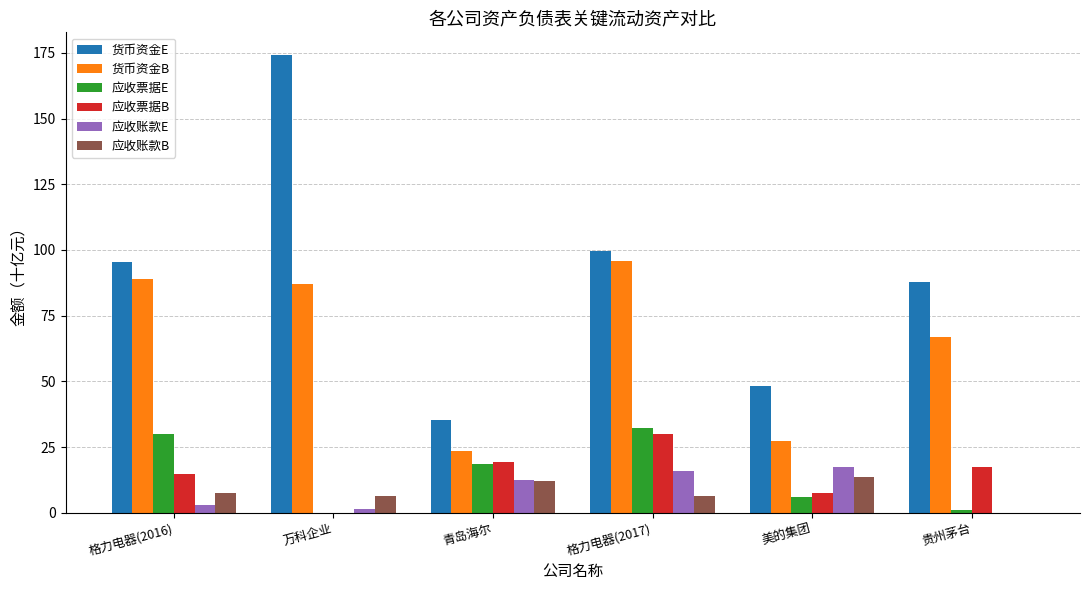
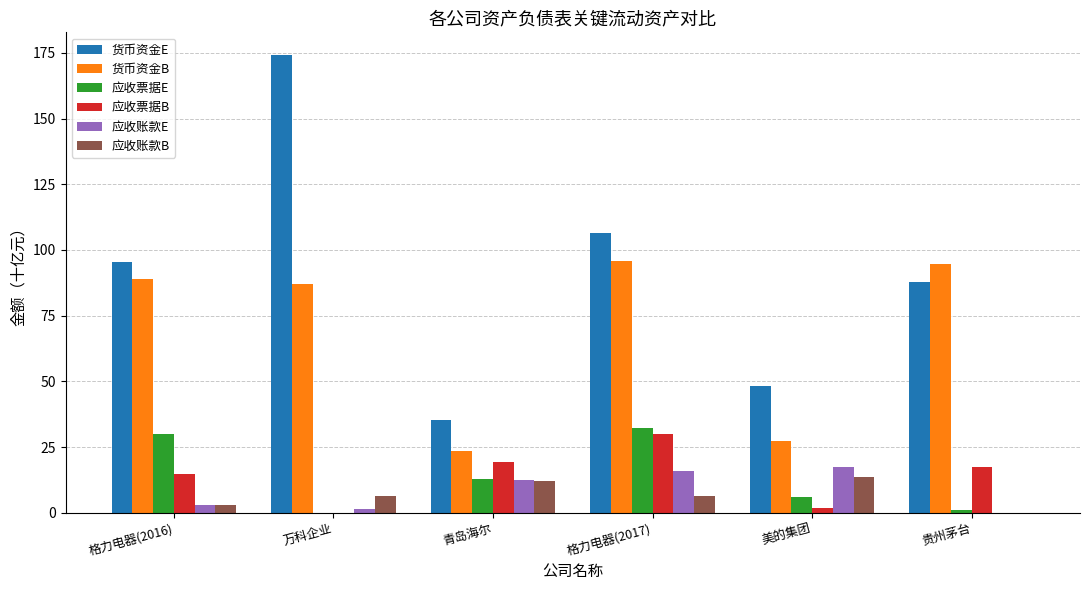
  {
    "货币资金E": {
      "格力电器(2016)": 96,
      "万科企业": 174,
      "青岛海尔": 35,
-     "格力电器(2017)": 100,
+     "格力电器(2017)": 107,
      "美的集团": 48,
      "贵州茅台": 88
    },
    "货币资金B": {
      "格力电器(2016)": 89,
      "万科企业": 87,
      "青岛海尔": 24,
      "格力电器(2017)": 96,
      "美的集团": 27,
-     "贵州茅台": 67
+     "贵州茅台": 95
    },
    "应收票据E": {
      "格力电器(2016)": 30,
      "万科企业": 0,
-     "青岛海尔": 19,
+     "青岛海尔": 13,
      "格力电器(2017)": 32,
      "美的集团": 6,
      "贵州茅台": 1
    },
    "应收票据B": {
      "格力电器(2016)": 15,
      "万科企业": 0,
      "青岛海尔": 19,
      "格力电器(2017)": 30,
-     "美的集团": 7,
+     "美的集团": 2,
      "贵州茅台": 17
    },
    "应收账款E": {
      "格力电器(2016)": 3,
      "万科企业": 1,
      "青岛海尔": 12,
      "格力电器(2017)": 16,
      "美的集团": 18,
      "贵州茅台": 0
    },
    "应收账款B": {
-     "格力电器(2016)": 7,
+     "格力电器(2016)": 3,
      "万科企业": 6,
      "青岛海尔": 12,
      "格力电器(2017)": 6,
      "美的集团": 13,
      "贵州茅台": 0
    }
  }
